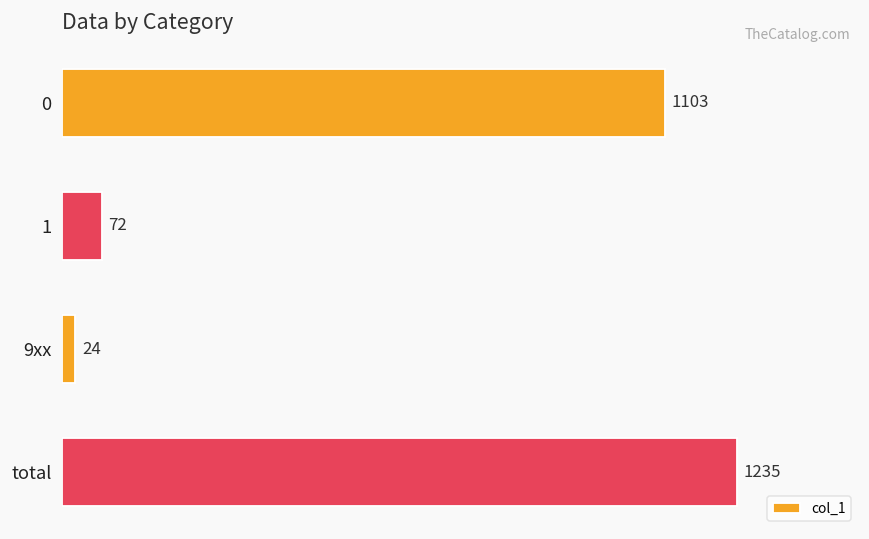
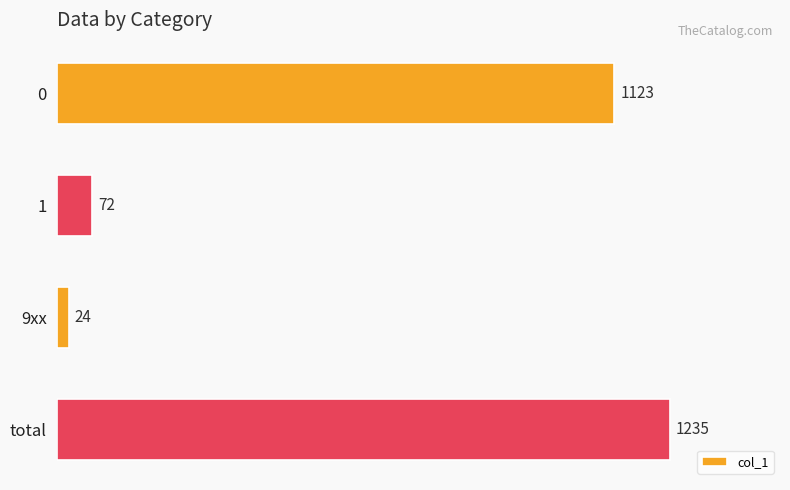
  {
-   "0": 1103,
+   "0": 1123,
    "1": 72,
    "9xx": 24,
    "total": 1235
  }
